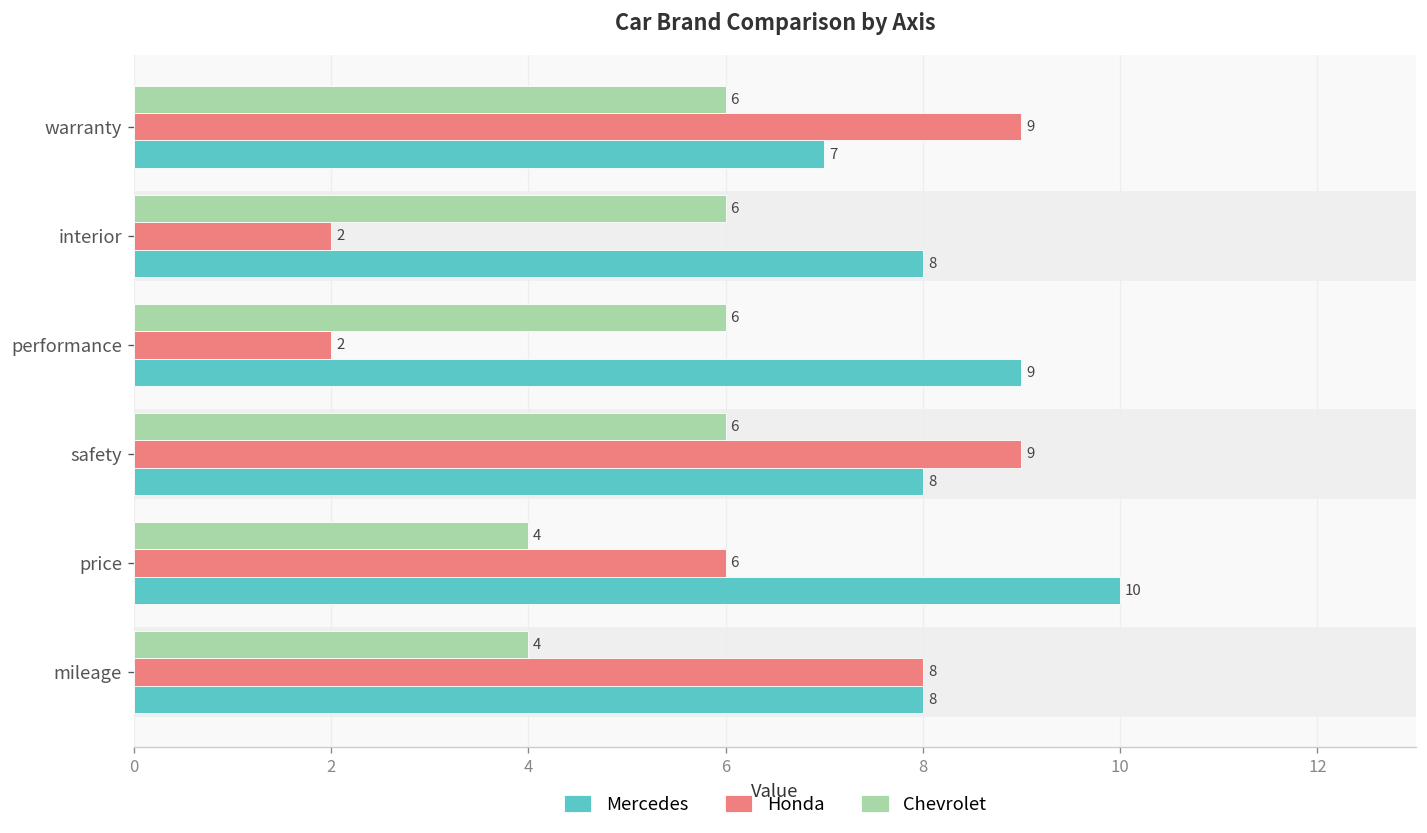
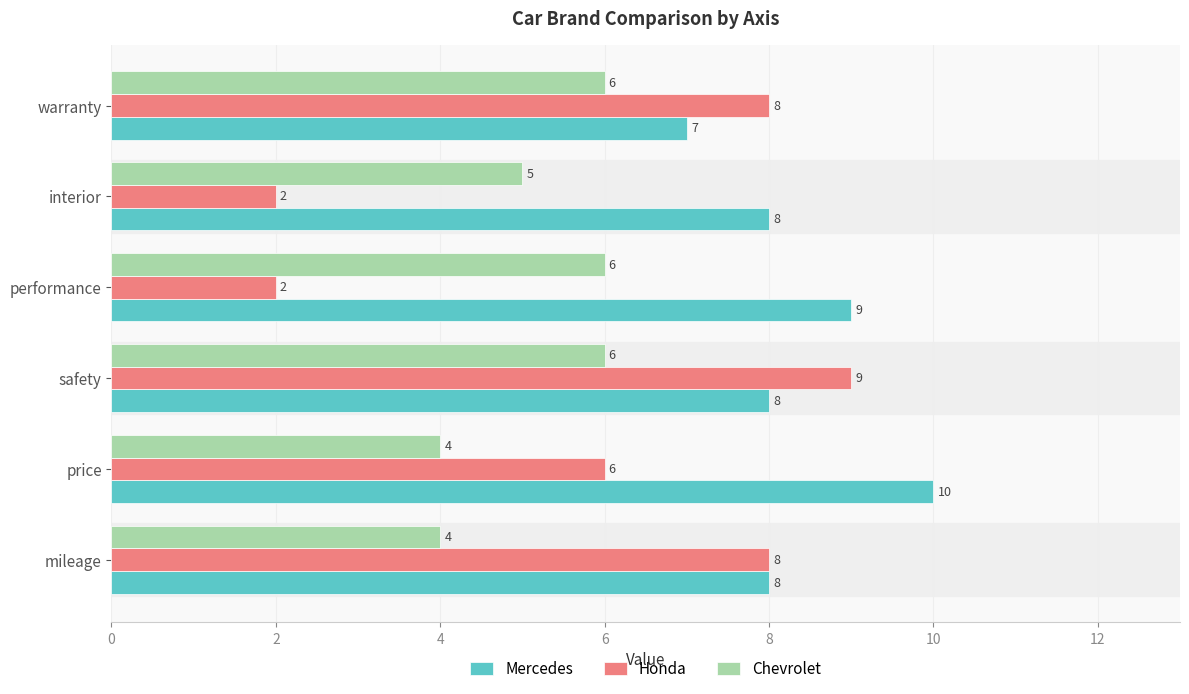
  {
    "Mercedes": {
      "warranty": 7,
      "interior": 8,
      "performance": 9,
      "safety": 8,
      "price": 10,
      "mileage": 8
    },
    "Honda": {
-     "warranty": 9,
+     "warranty": 8,
      "interior": 2,
      "performance": 2,
      "safety": 9,
      "price": 6,
      "mileage": 8
    },
    "Chevrolet": {
      "warranty": 6,
-     "interior": 6,
+     "interior": 5,
      "performance": 6,
      "safety": 6,
      "price": 4,
      "mileage": 4
    }
  }
